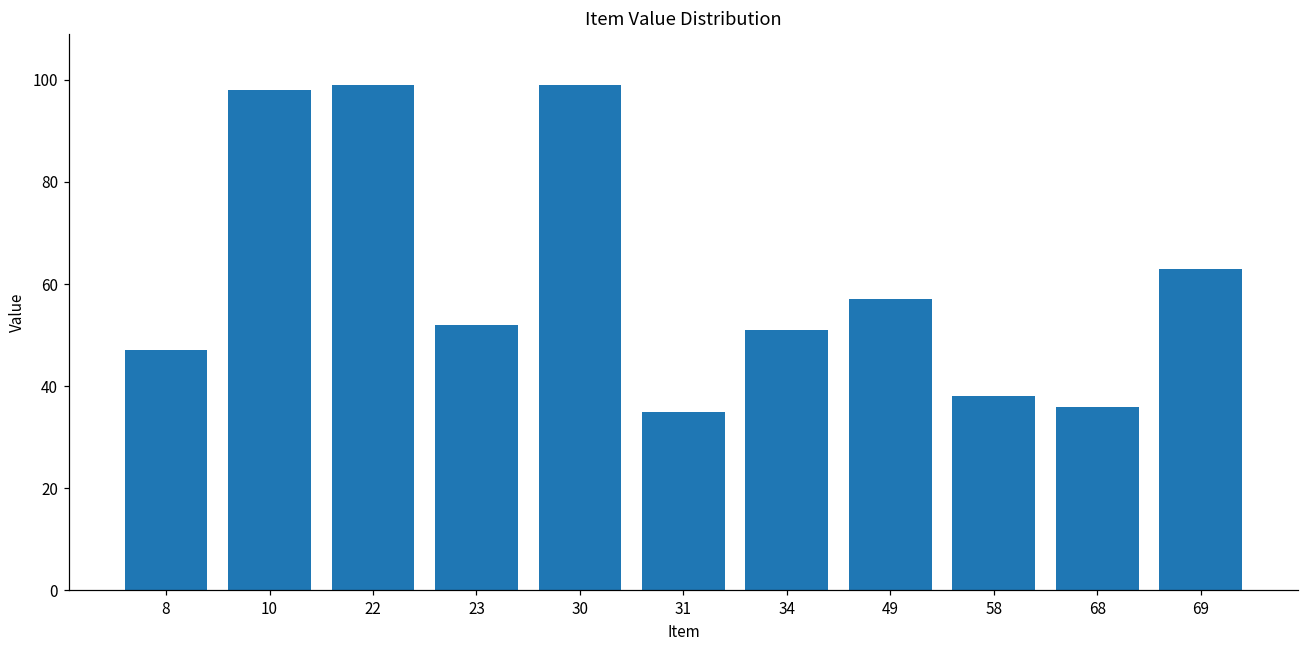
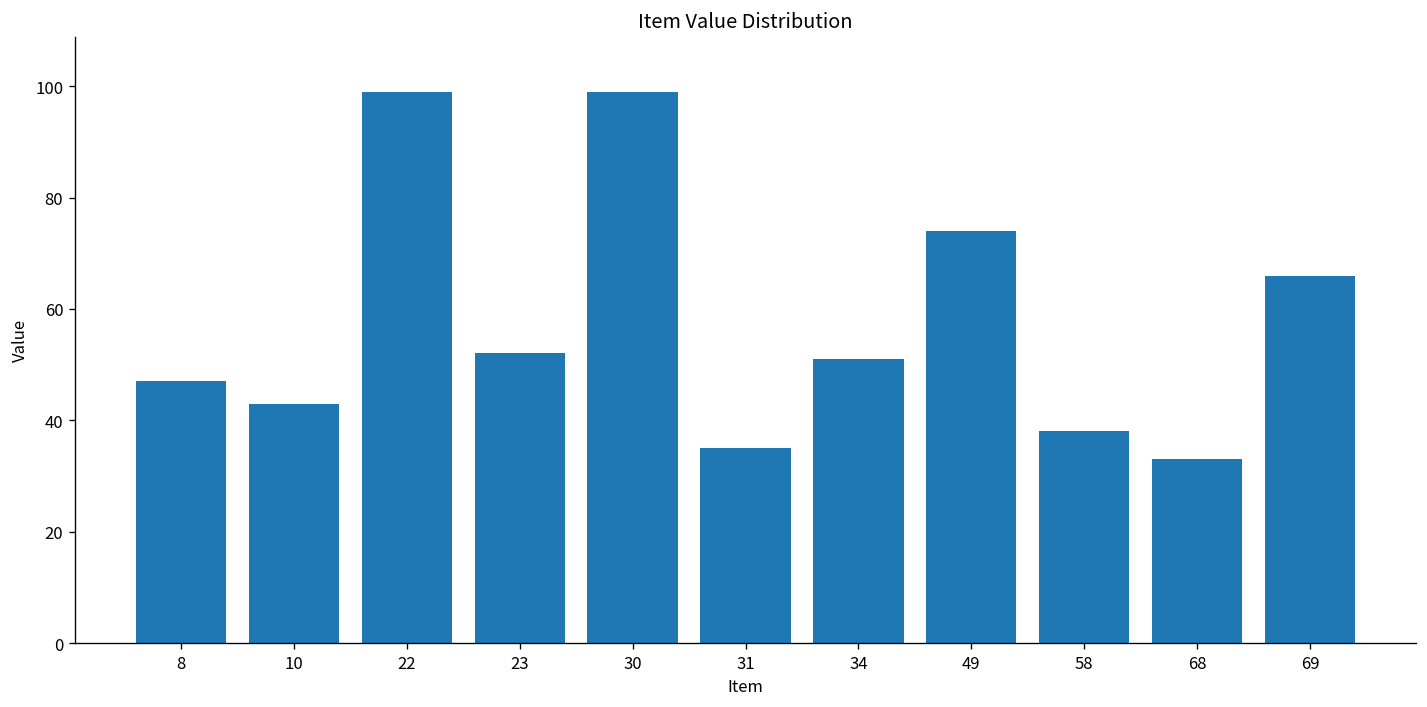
  {
    "8": 47,
-   "10": 98,
+   "10": 43,
    "22": 99,
    "23": 52,
    "30": 99,
    "31": 35,
    "34": 51,
-   "49": 57,
+   "49": 74,
    "58": 38,
-   "68": 36,
-   "69": 63
+   "68": 33,
+   "69": 66
  }
